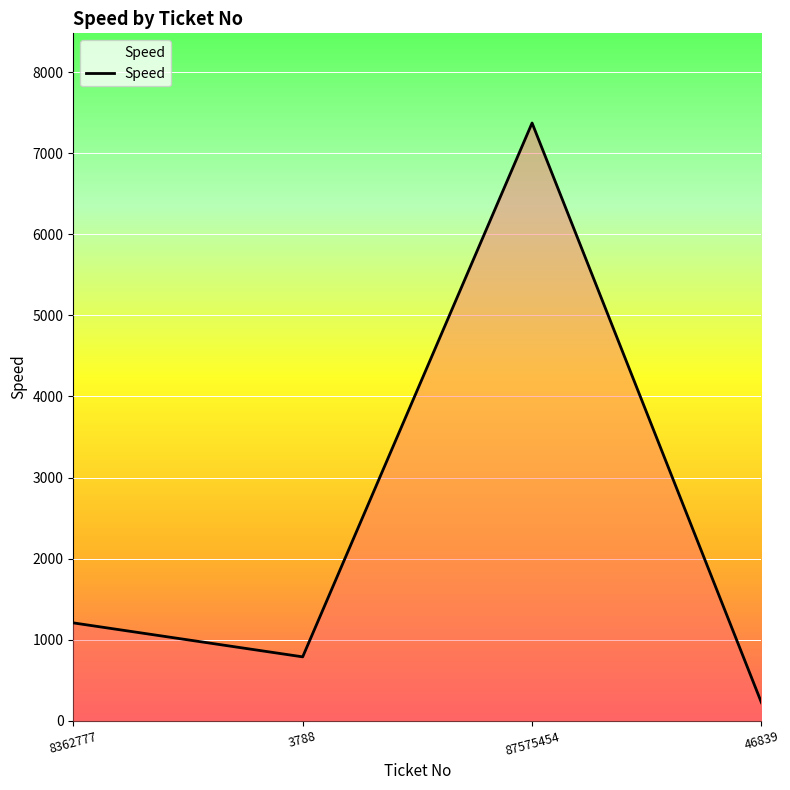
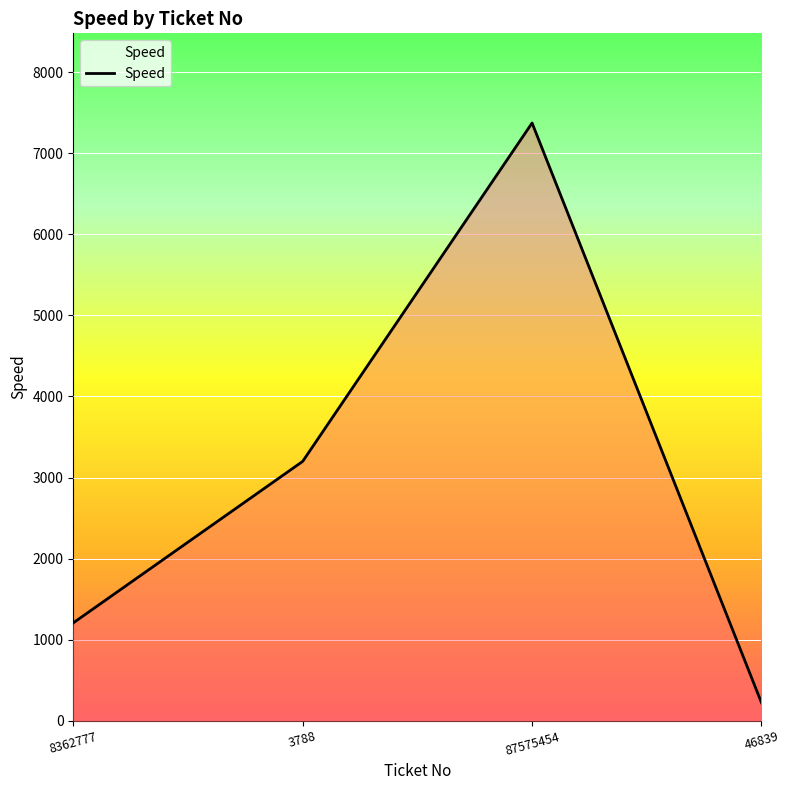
  {
    "8362777": 1200,
-   "3788": 800,
+   "3788": 3200,
    "87575454": 7400,
    "46839": 200
  }
